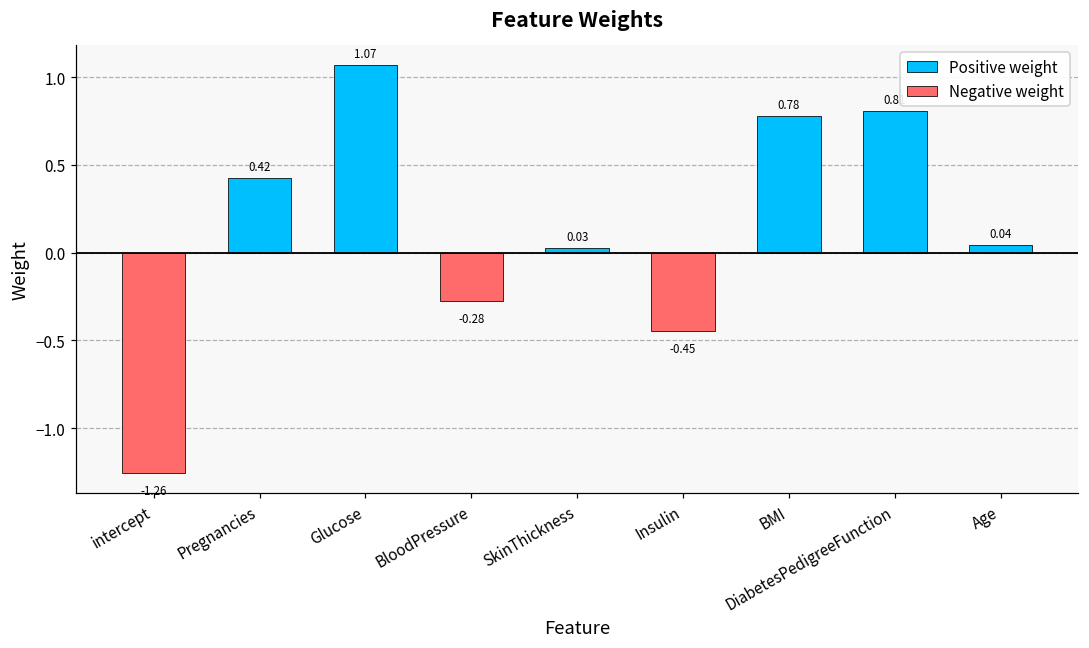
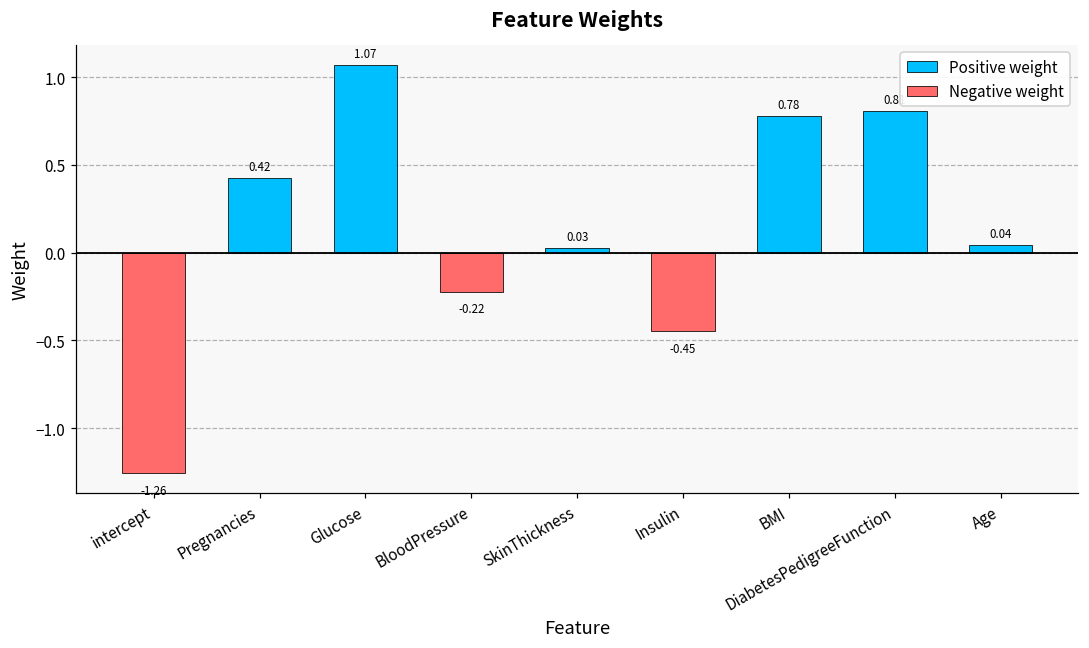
  {
    "intercept": -1.26,
    "Pregnancies": 0.42,
    "Glucose": 1.07,
-   "BloodPressure": -0.28,
+   "BloodPressure": -0.22,
    "SkinThickness": 0.03,
    "Insulin": -0.45,
    "BMI": 0.78,
    "Age": 0.04
  }
